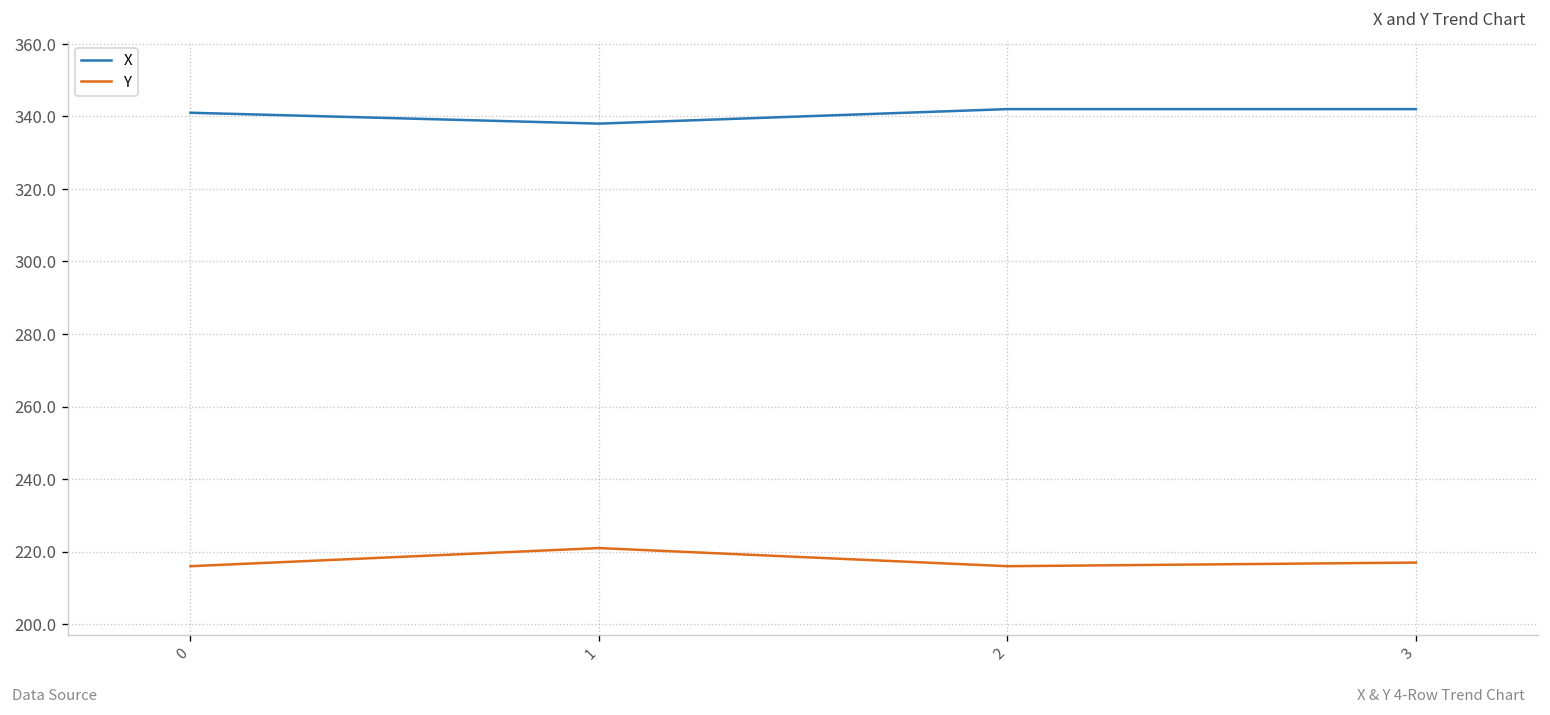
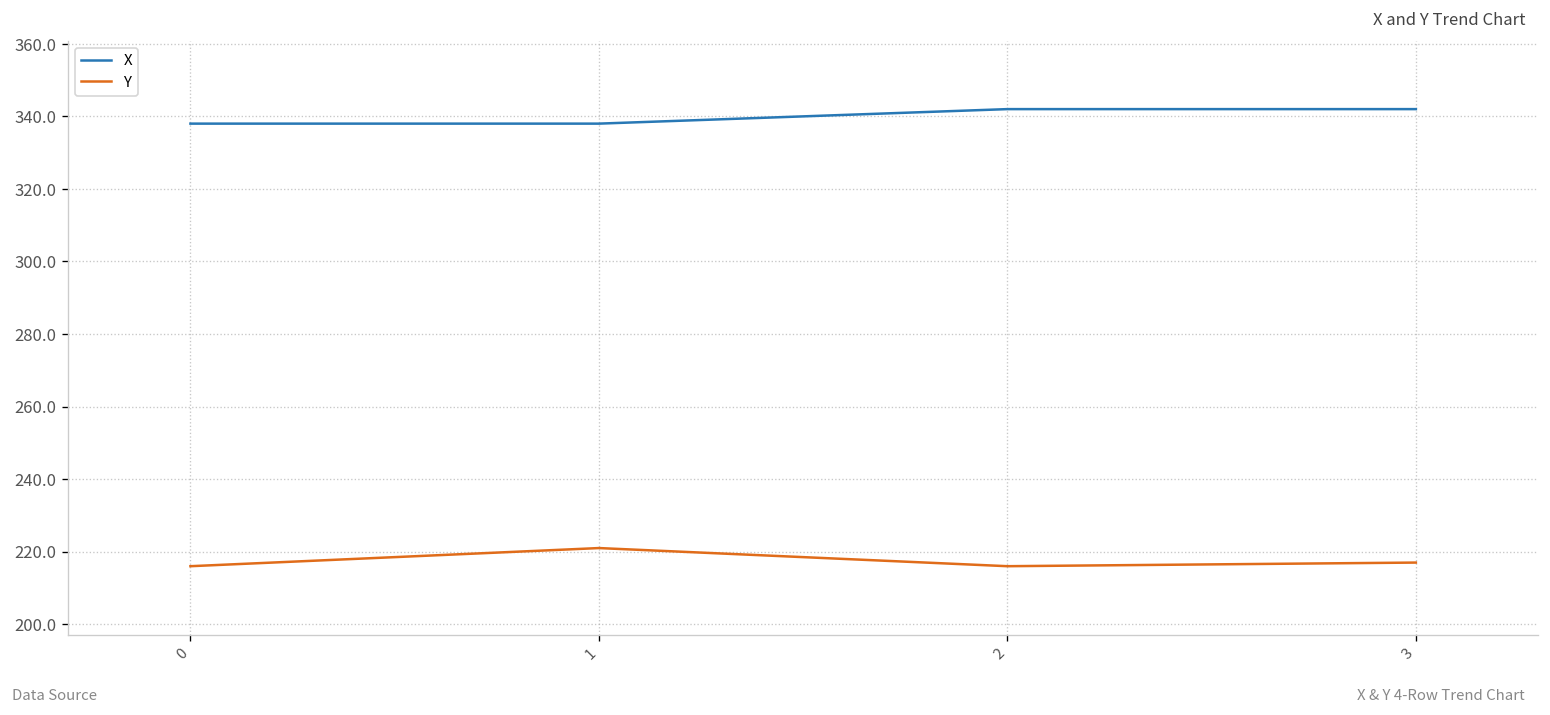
  {
    "X": {
-     "0": 341,
+     "0": 338,
      "1": 338,
      "2": 342,
      "3": 342
    },
    "Y": {
      "0": 216,
      "1": 221,
      "2": 216,
      "3": 217
    }
  }
